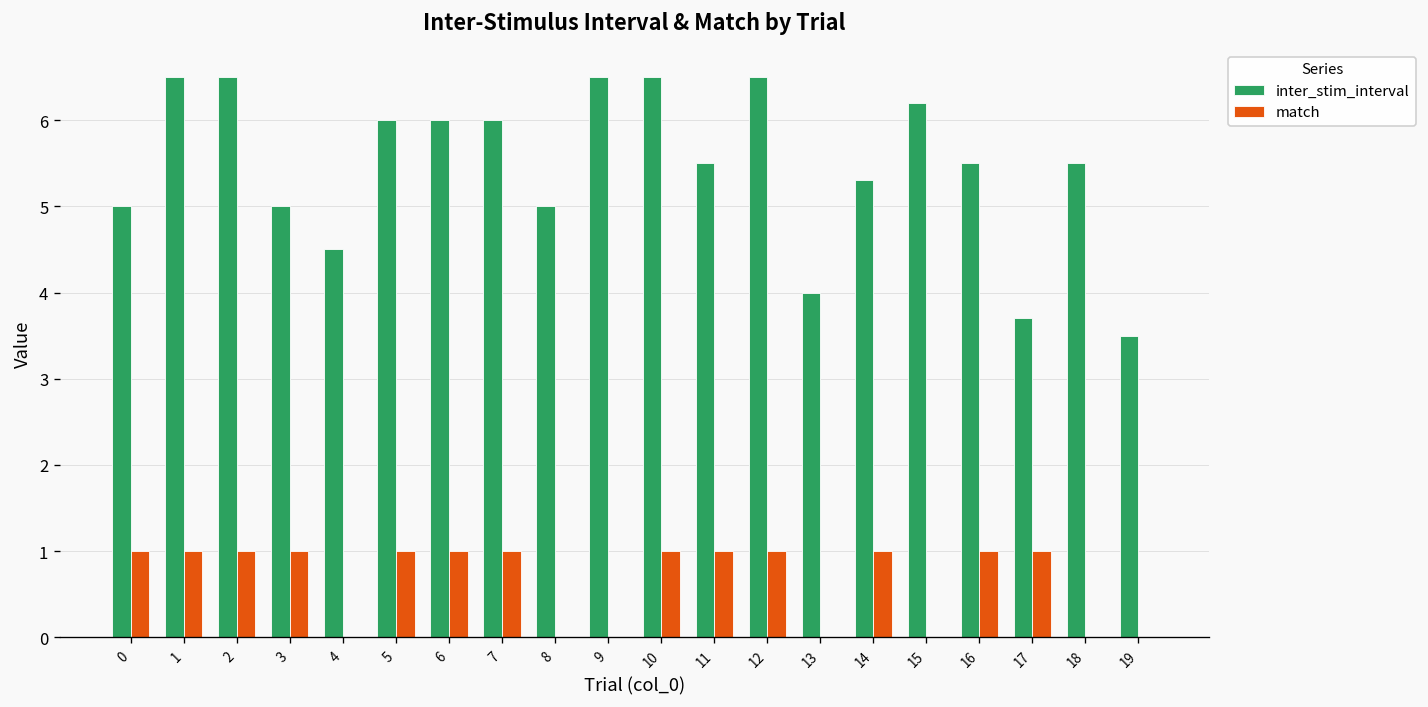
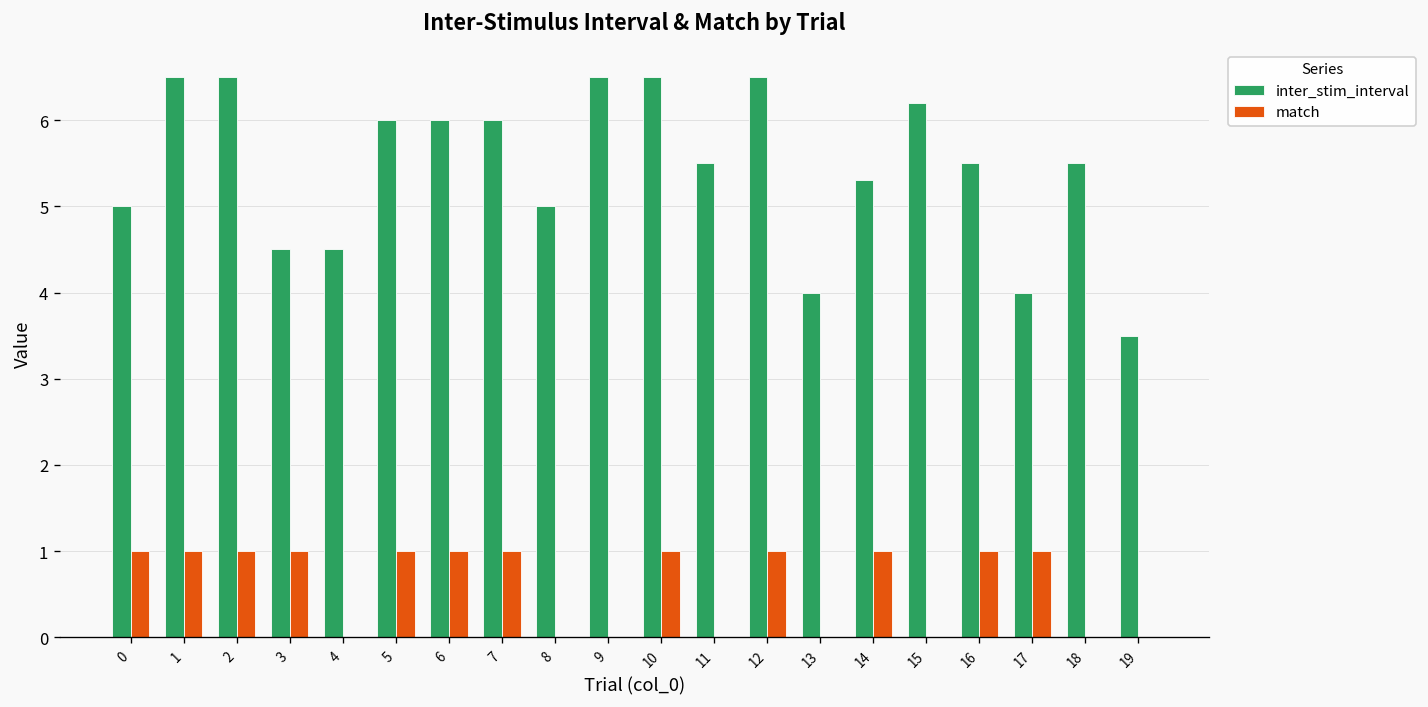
  {
    "inter_stim_interval": {
      "0": 5.0,
      "1": 6.5,
      "2": 6.5,
-     "3": 5.0,
+     "3": 4.5,
      "4": 4.5,
      "5": 6.0,
      "6": 6.0,
      "7": 6.0,
      "8": 5.0,
      "9": 6.5,
      "10": 6.5,
      "11": 5.5,
      "12": 6.5,
      "13": 4.0,
      "14": 5.3,
      "15": 6.2,
      "16": 5.5,
-     "17": 3.7,
+     "17": 4.0,
      "18": 5.5,
      "19": 3.5
    },
    "match": {
      "0": 1,
      "1": 1,
      "2": 1,
      "3": 1,
      "4": 0,
      "5": 1,
      "6": 1,
      "7": 1,
      "8": 0,
      "9": 0,
      "10": 1,
-     "11": 1,
+     "11": 0,
      "12": 1,
      "13": 0,
      "14": 1,
      "15": 0,
      "16": 1,
      "17": 1,
      "18": 0,
      "19": 0
    }
  }
